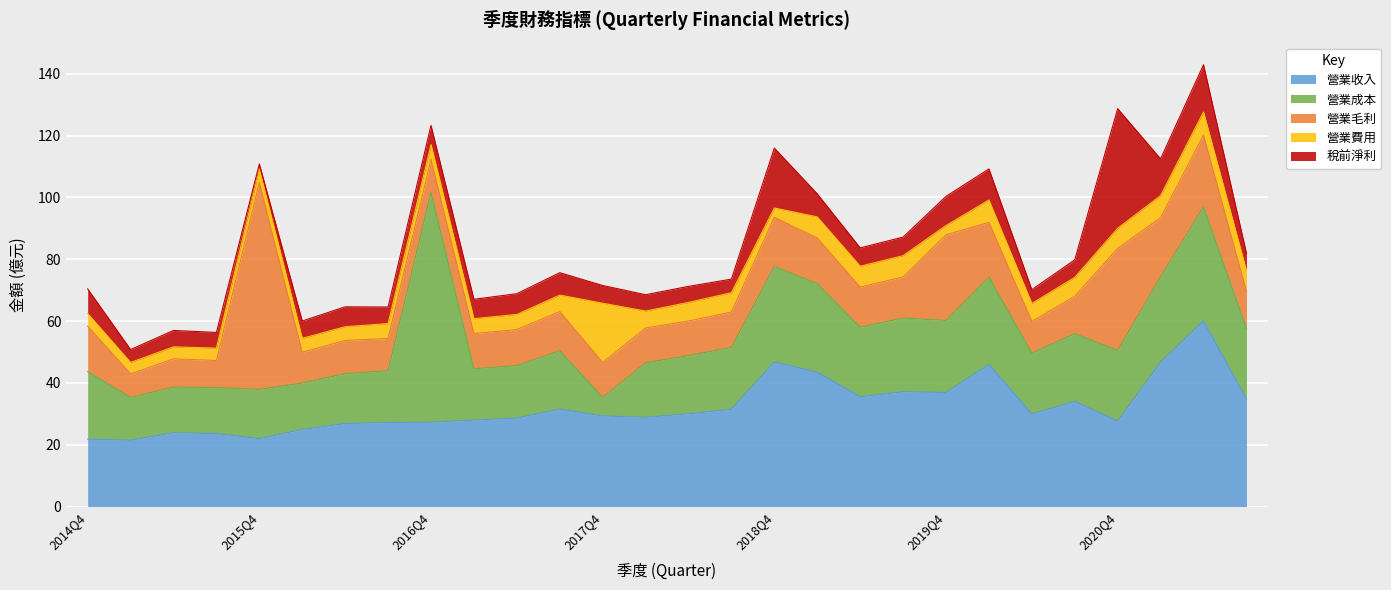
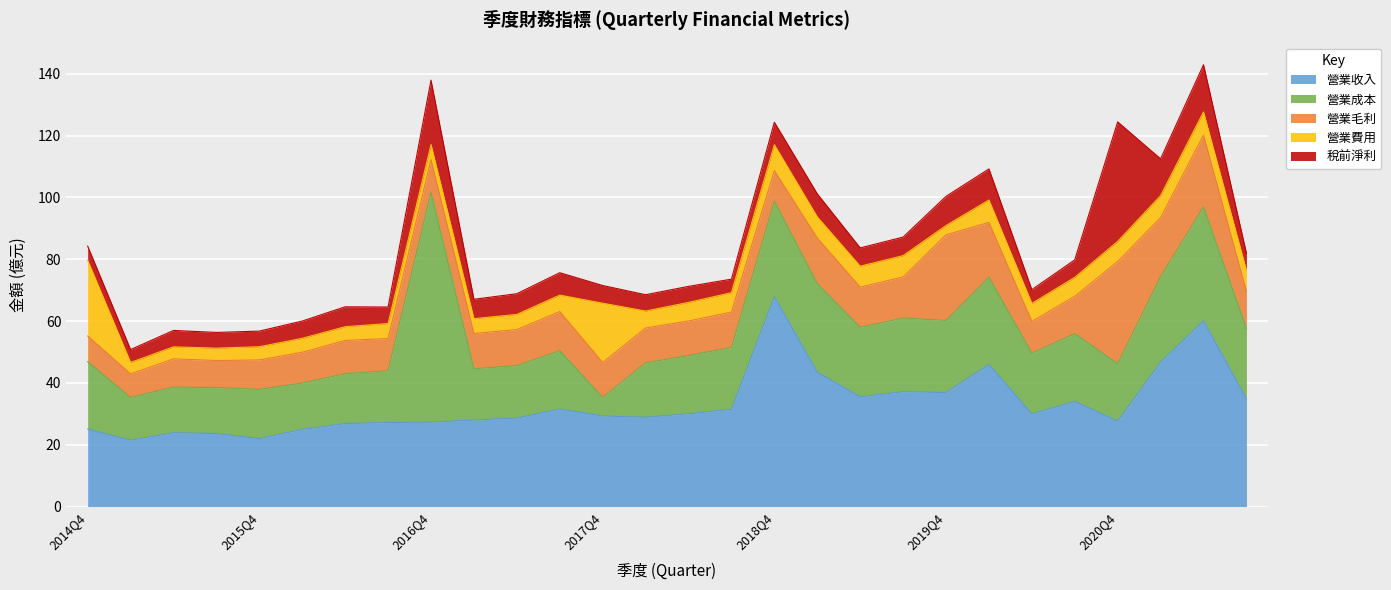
  {
    "營業收入": {
-     "2014Q4": 22,
+     "2014Q4": 25,
      "2015Q4": 22,
      "2016Q4": 27,
      "2017Q4": 29,
-     "2018Q4": 47,
+     "2018Q4": 68,
      "2019Q4": 37,
      "2020Q4": 28
    },
    "營業成本": {
      "2014Q4": 22,
      "2015Q4": 16,
      "2016Q4": 74,
      "2017Q4": 6,
      "2018Q4": 31,
      "2019Q4": 23,
-     "2020Q4": 23
+     "2020Q4": 19
    },
    "營業毛利": {
-     "2014Q4": 15,
-     "2015Q4": 67,
+     "2014Q4": 8,
+     "2015Q4": 10,
      "2016Q4": 11,
      "2017Q4": 11,
-     "2018Q4": 16,
+     "2018Q4": 10,
      "2019Q4": 28,
      "2020Q4": 33
    },
    "營業費用": {
-     "2014Q4": 4,
+     "2014Q4": 24,
      "2015Q4": 4,
      "2016Q4": 5,
      "2017Q4": 19,
-     "2018Q4": 3,
+     "2018Q4": 8,
      "2019Q4": 3,
      "2020Q4": 7
    },
    "稅前淨利": {
-     "2014Q4": 8,
-     "2015Q4": 2,
-     "2016Q4": 6,
+     "2014Q4": 5,
+     "2015Q4": 5,
+     "2016Q4": 21,
      "2017Q4": 6,
-     "2018Q4": 19,
+     "2018Q4": 7,
      "2019Q4": 9,
      "2020Q4": 39
    }
  }
